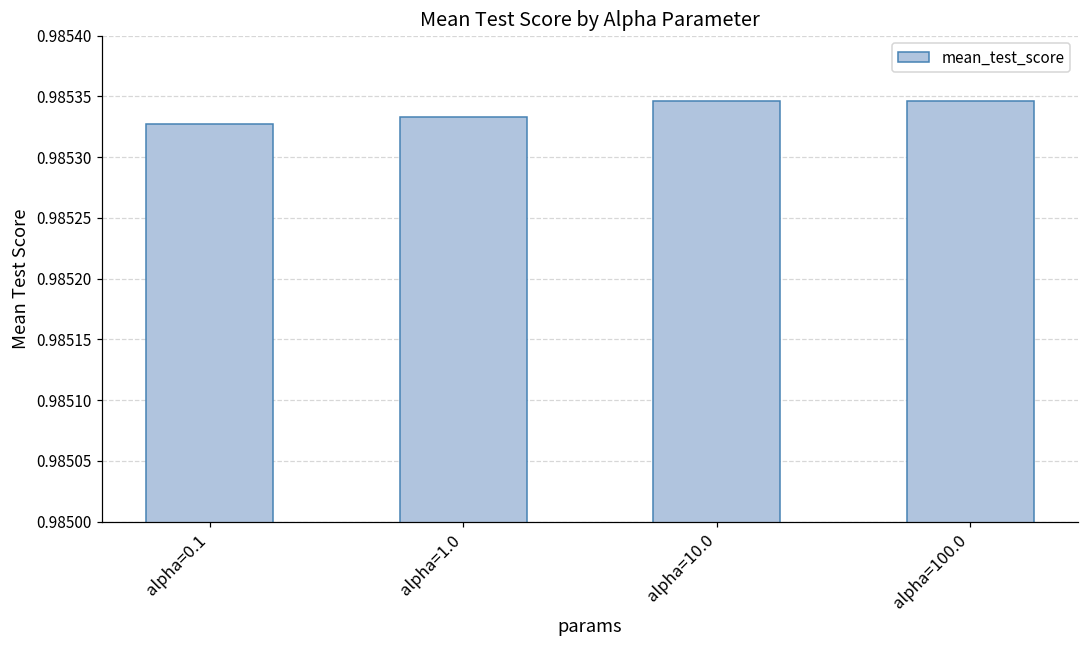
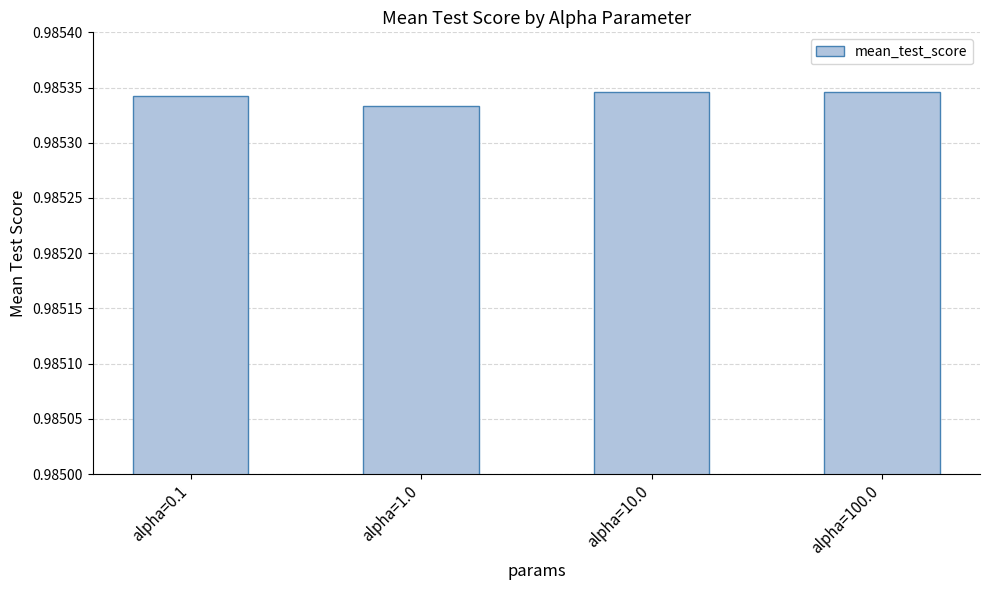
  {
-   "alpha=0.1": 0.985327,
+   "alpha=0.1": 0.985342,
    "alpha=1.0": 0.985333,
    "alpha=10.0": 0.985346,
    "alpha=100.0": 0.985346
  }
